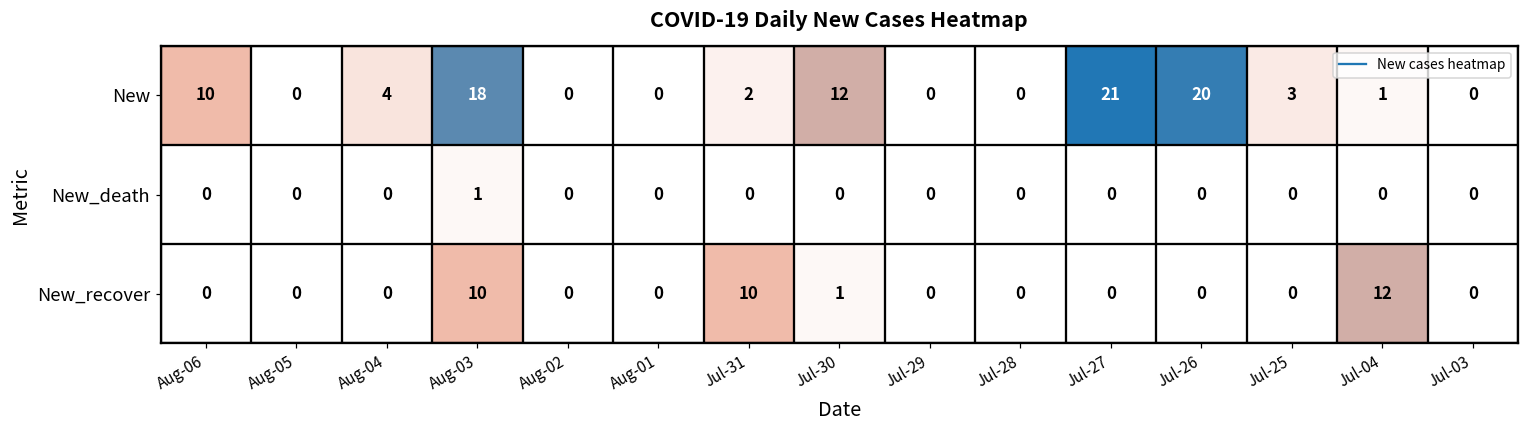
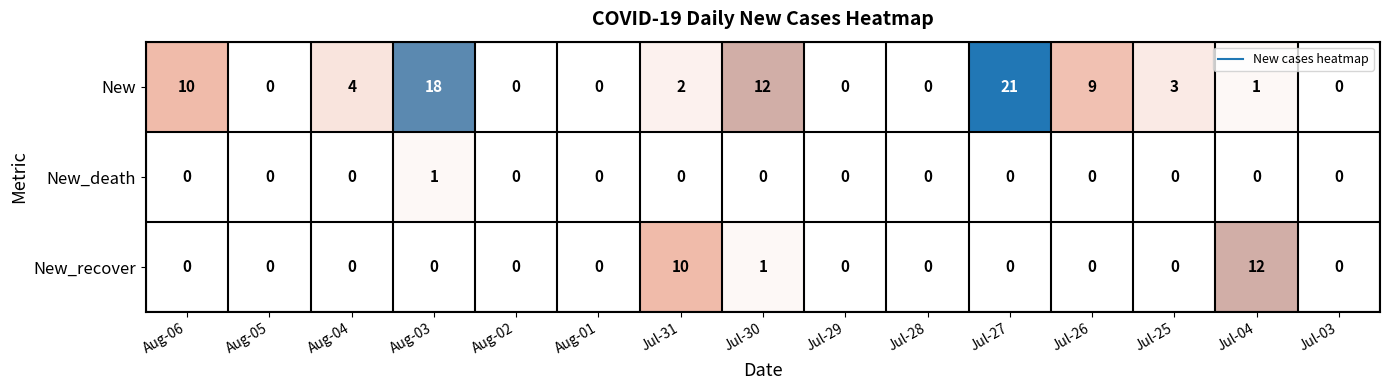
  {
    "New": {
      "Aug-06": 10,
      "Aug-05": 0,
      "Aug-04": 4,
      "Aug-03": 18,
      "Aug-02": 0,
      "Aug-01": 0,
      "Jul-31": 2,
      "Jul-30": 12,
      "Jul-29": 0,
      "Jul-28": 0,
      "Jul-27": 21,
-     "Jul-26": 20,
+     "Jul-26": 9,
      "Jul-25": 3,
      "Jul-04": 1,
      "Jul-03": 0
    },
    "New_death": {
      "Aug-06": 0,
      "Aug-05": 0,
      "Aug-04": 0,
      "Aug-03": 1,
      "Aug-02": 0,
      "Aug-01": 0,
      "Jul-31": 0,
      "Jul-30": 0,
      "Jul-29": 0,
      "Jul-28": 0,
      "Jul-27": 0,
      "Jul-26": 0,
      "Jul-25": 0,
      "Jul-04": 0,
      "Jul-03": 0
    },
    "New_recover": {
      "Aug-06": 0,
      "Aug-05": 0,
      "Aug-04": 0,
-     "Aug-03": 10,
+     "Aug-03": 0,
      "Aug-02": 0,
      "Aug-01": 0,
      "Jul-31": 10,
      "Jul-30": 1,
      "Jul-29": 0,
      "Jul-28": 0,
      "Jul-27": 0,
      "Jul-26": 0,
      "Jul-25": 0,
      "Jul-04": 12,
      "Jul-03": 0
    }
  }
